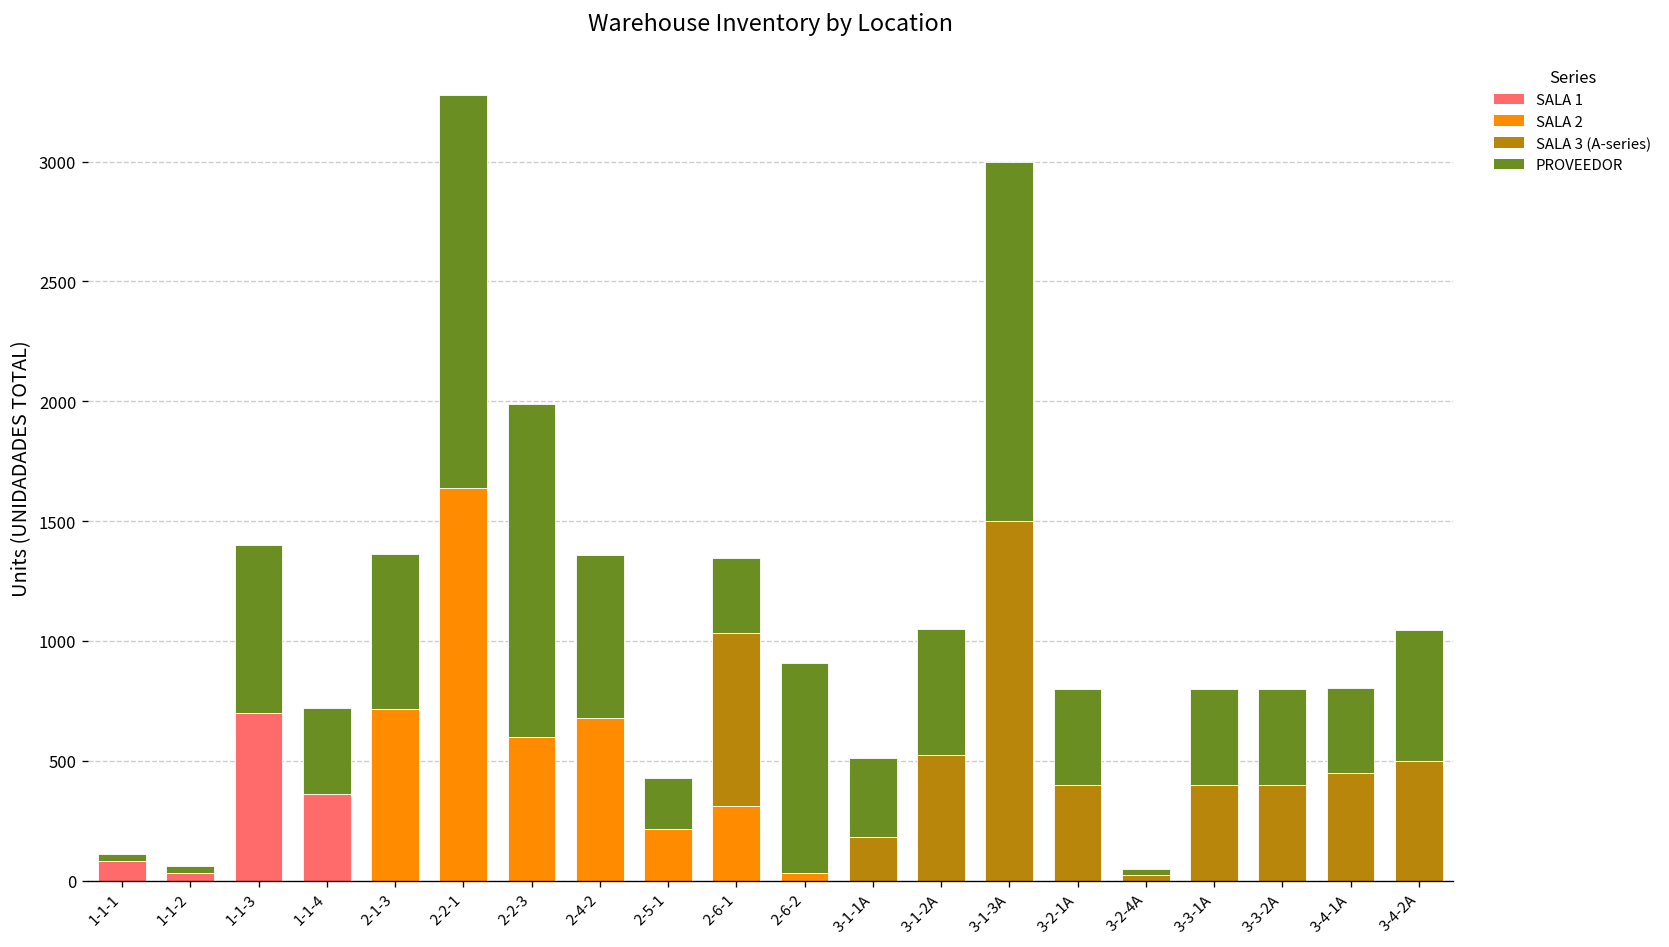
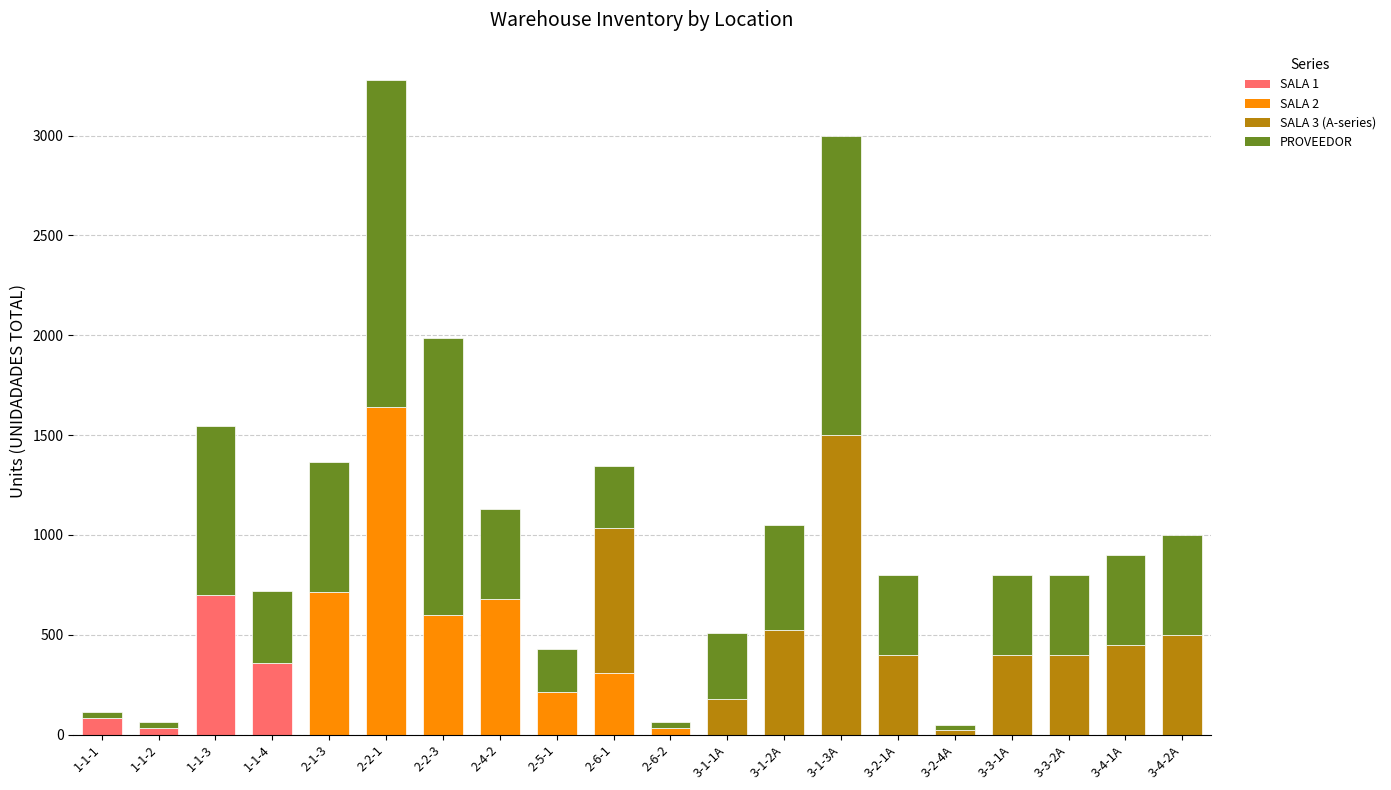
  {
    "SALA 1": {
      "1-1-1": 80,
      "1-1-2": 30,
      "1-1-3": 700,
      "1-1-4": 360,
      "2-1-3": 0,
      "2-2-1": 0,
      "2-2-3": 0,
      "2-4-2": 0,
      "2-5-1": 0,
      "2-6-1": 0,
      "2-6-2": 0,
      "3-1-1A": 0,
      "3-1-2A": 0,
      "3-1-3A": 0,
      "3-2-1A": 0,
      "3-2-4A": 0,
      "3-3-1A": 0,
      "3-3-2A": 0,
      "3-4-1A": 0,
      "3-4-2A": 0
    },
    "SALA 3 (A-series)": {
      "1-1-1": 0,
      "1-1-2": 0,
      "1-1-3": 0,
      "1-1-4": 0,
      "2-1-3": 0,
      "2-2-1": 0,
      "2-2-3": 0,
      "2-4-2": 0,
      "2-5-1": 0,
      "2-6-1": 720,
      "2-6-2": 0,
      "3-1-1A": 180,
      "3-1-2A": 530,
      "3-1-3A": 1500,
      "3-2-1A": 400,
      "3-2-4A": 30,
      "3-3-1A": 400,
      "3-3-2A": 400,
      "3-4-1A": 450,
      "3-4-2A": 500
    },
    "PROVEEDOR": {
      "1-1-1": 30,
      "1-1-2": 30,
-     "1-1-3": 700,
+     "1-1-3": 840,
      "1-1-4": 360,
      "2-1-3": 650,
      "2-2-1": 1640,
      "2-2-3": 1390,
-     "2-4-2": 680,
+     "2-4-2": 450,
      "2-5-1": 210,
      "2-6-1": 310,
-     "2-6-2": 880,
+     "2-6-2": 30,
      "3-1-1A": 330,
      "3-1-2A": 530,
      "3-1-3A": 1500,
      "3-2-1A": 400,
      "3-2-4A": 30,
      "3-3-1A": 400,
      "3-3-2A": 400,
-     "3-4-1A": 350,
-     "3-4-2A": 540
+     "3-4-1A": 450,
+     "3-4-2A": 500
    }
  }
